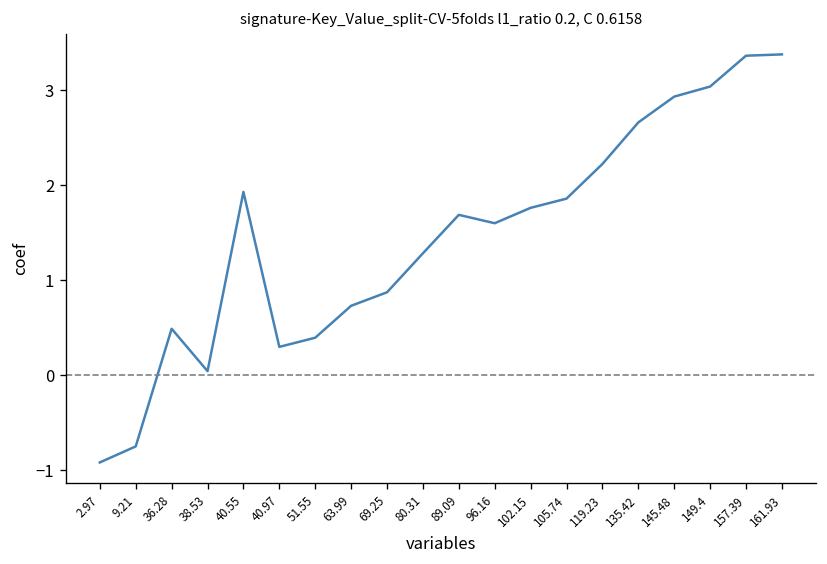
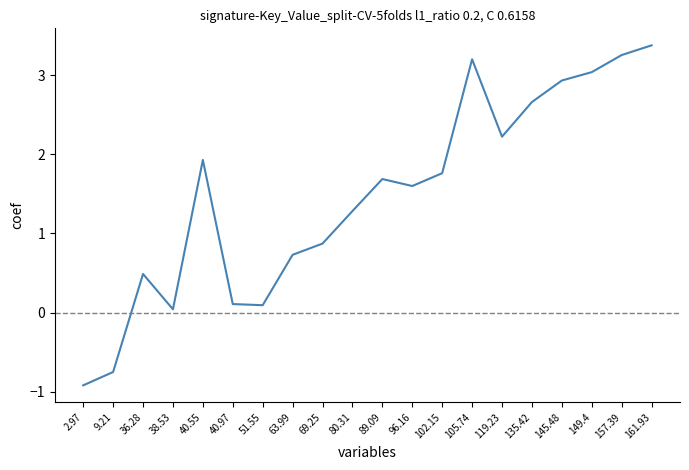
  {
    "2.97": -0.9,
    "9.21": -0.8,
    "36.28": 0.5,
    "38.53": 0.0,
    "40.55": 1.9,
-   "40.97": 0.3,
-   "51.55": 0.4,
+   "40.97": 0.1,
+   "51.55": 0.1,
    "63.99": 0.7,
    "69.25": 0.9,
    "80.31": 1.3,
    "89.09": 1.7,
    "96.16": 1.6,
    "102.15": 1.8,
-   "105.74": 1.9,
+   "105.74": 3.2,
    "119.23": 2.2,
    "135.42": 2.7,
    "145.48": 2.9,
    "149.4": 3.0,
-   "157.39": 3.4,
+   "157.39": 3.3,
    "161.93": 3.4
  }
